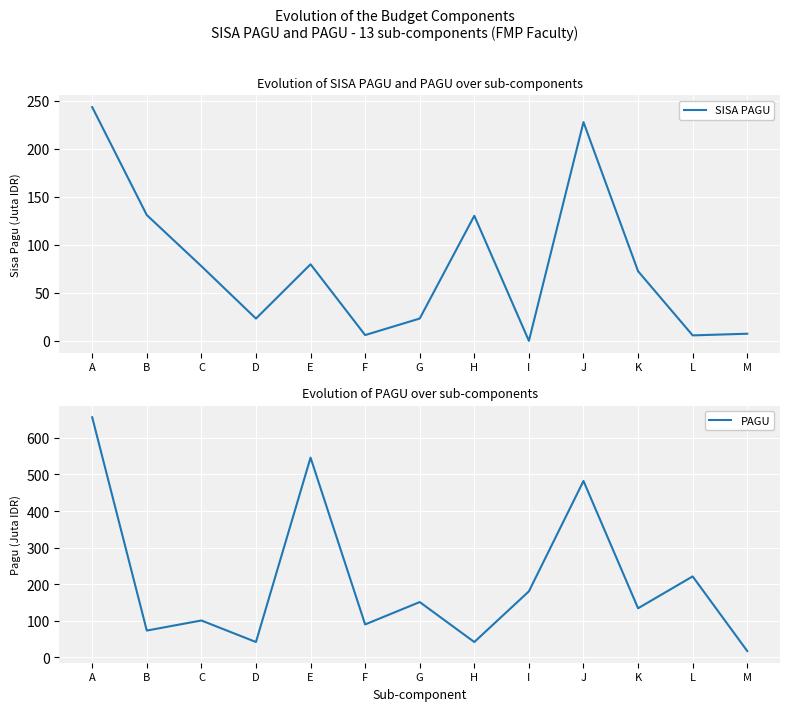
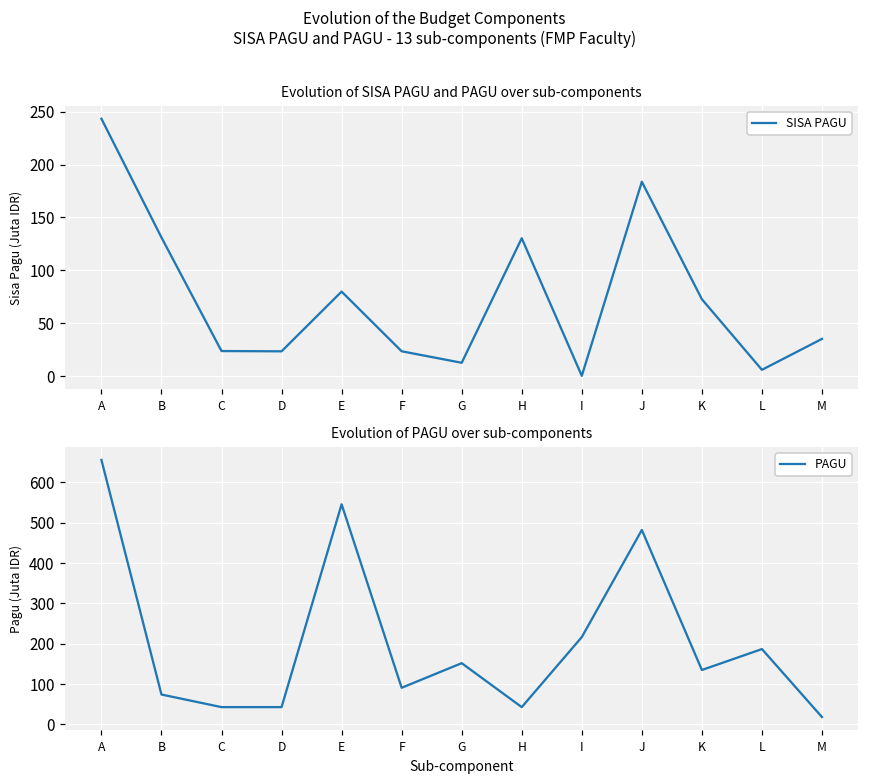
  {
    "Evolution of SISA PAGU and PAGU over sub-components": {
      "A": 240,
      "B": 130,
-     "C": 80,
+     "C": 20,
      "D": 20,
      "E": 80,
-     "F": 10,
-     "G": 20,
+     "F": 20,
+     "G": 10,
      "H": 130,
      "I": 0,
-     "J": 230,
+     "J": 180,
      "K": 70,
      "L": 10,
-     "M": 10
+     "M": 30
    },
    "Evolution of PAGU over sub-components": {
      "A": 660,
      "B": 70,
-     "C": 100,
+     "C": 40,
      "D": 40,
      "E": 550,
      "F": 90,
      "G": 150,
      "H": 40,
-     "I": 180,
+     "I": 220,
      "J": 480,
      "K": 130,
-     "L": 220,
+     "L": 190,
      "M": 20
    }
  }
